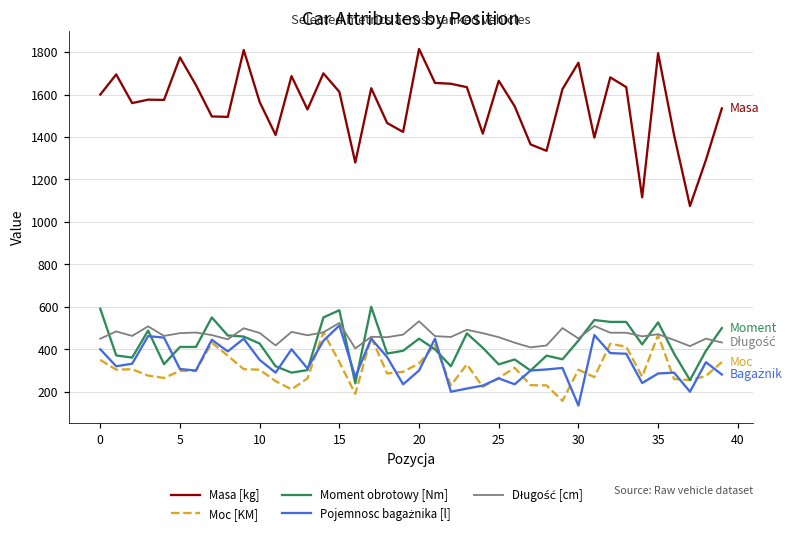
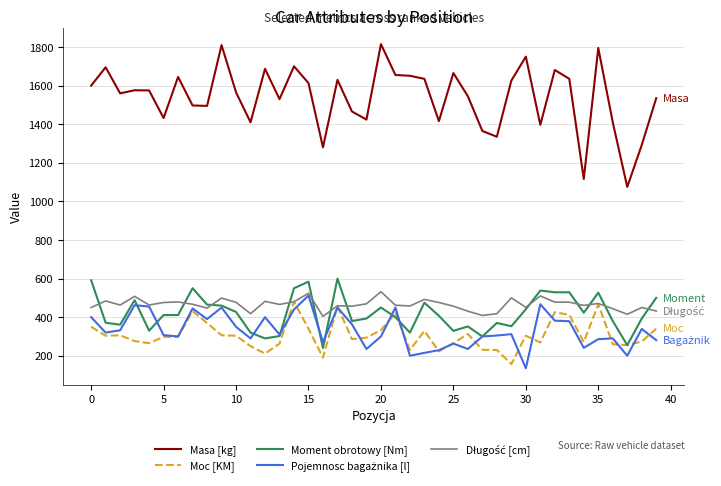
  {
    "Masa [kg]": {
      "0": 1600,
-     "5": 1780,
+     "5": 1430,
      "10": 1570,
      "15": 1610,
      "20": 1820,
      "25": 1670,
      "30": 1750,
      "35": 1800
    },
    "Moc [KM]": {
      "0": 350,
      "10": 300,
      "15": 340,
      "20": 330,
      "30": 300
    },
    "Moment obrotowy [Nm]": {
      "0": 590,
      "5": 410,
      "10": 430,
      "15": 580,
      "20": 450,
      "25": 330,
      "35": 530
    },
    "Pojemnosc bagażnika [l]": {
      "0": 400,
      "10": 350,
      "20": 300,
      "30": 140,
      "35": 290
    },
    "Długość [cm]": {
      "0": 450,
      "5": 480,
      "10": 480,
      "20": 530,
      "25": 460
    }
  }
